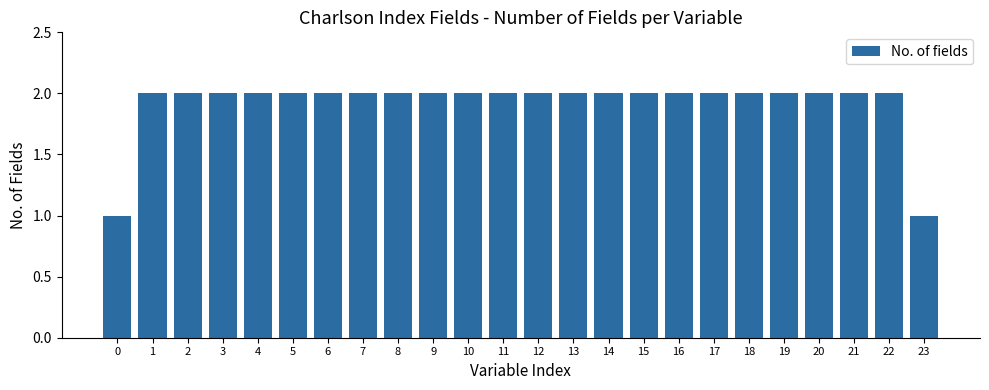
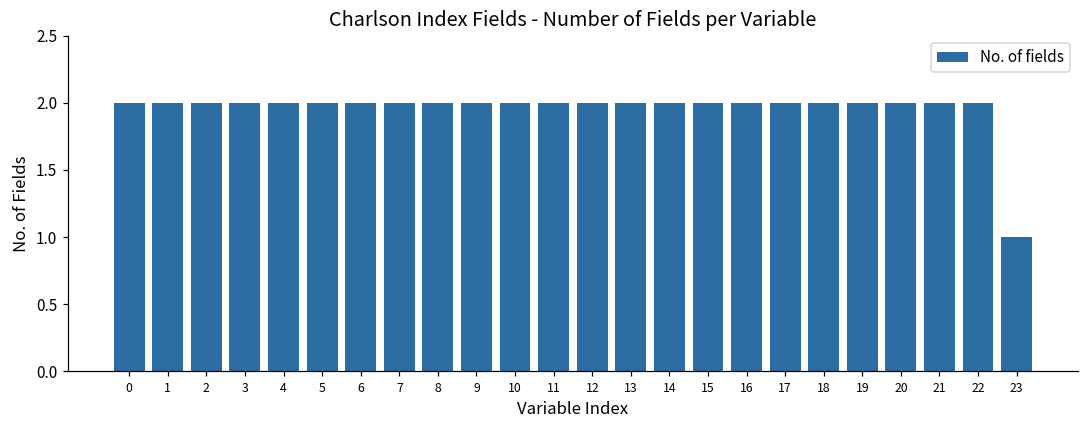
  {
-   "0": 1,
+   "0": 2,
    "1": 2,
    "2": 2,
    "3": 2,
    "4": 2,
    "5": 2,
    "6": 2,
    "7": 2,
    "8": 2,
    "9": 2,
    "10": 2,
    "11": 2,
    "12": 2,
    "13": 2,
    "14": 2,
    "15": 2,
    "16": 2,
    "17": 2,
    "18": 2,
    "19": 2,
    "20": 2,
    "21": 2,
    "22": 2,
    "23": 1
  }
